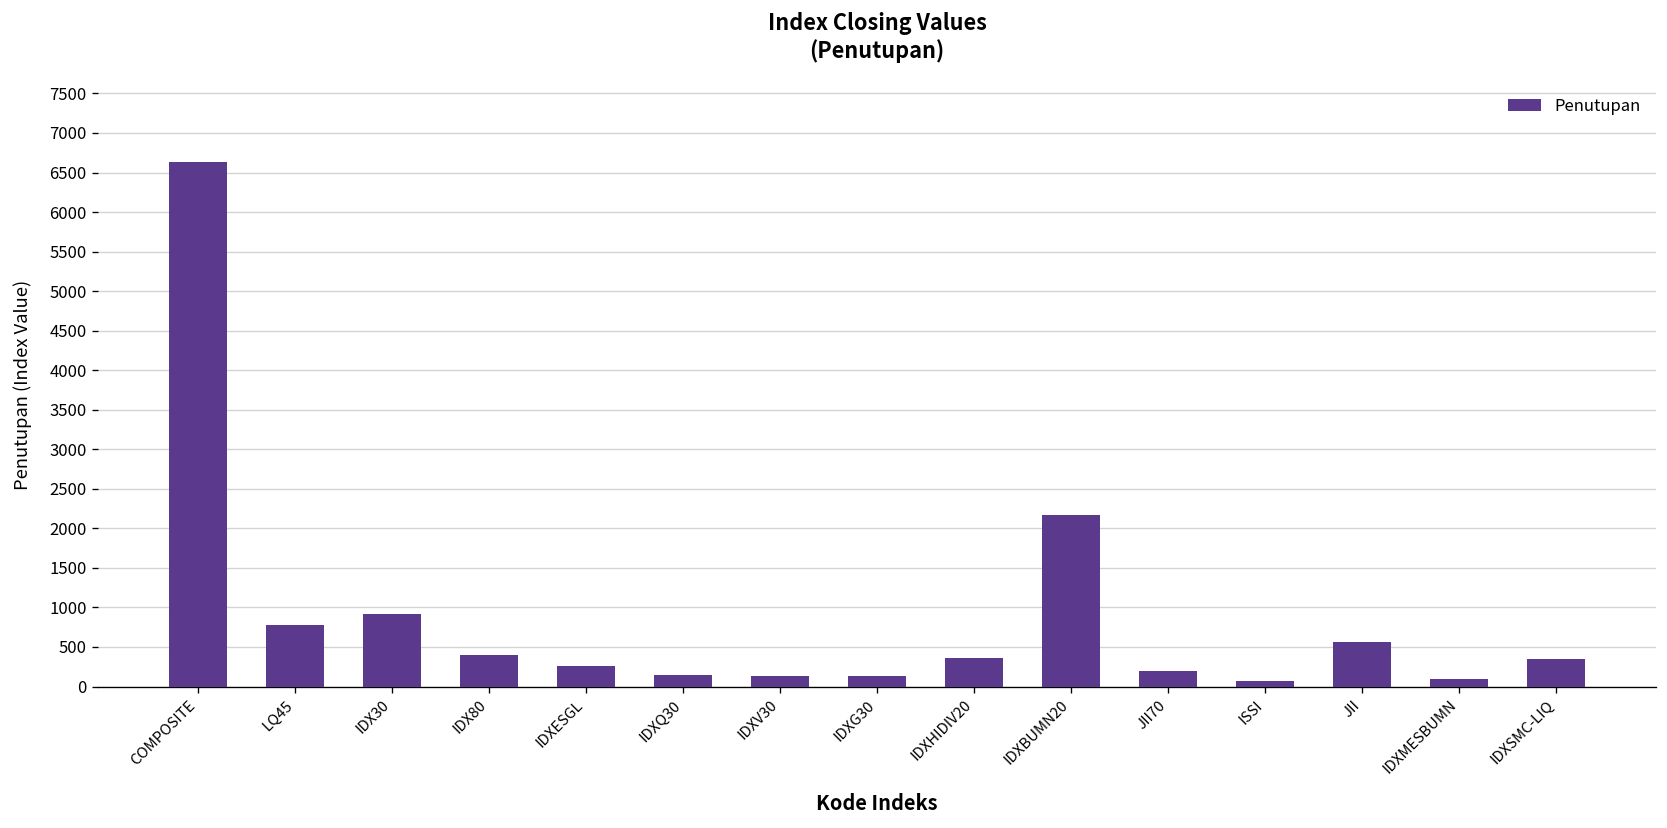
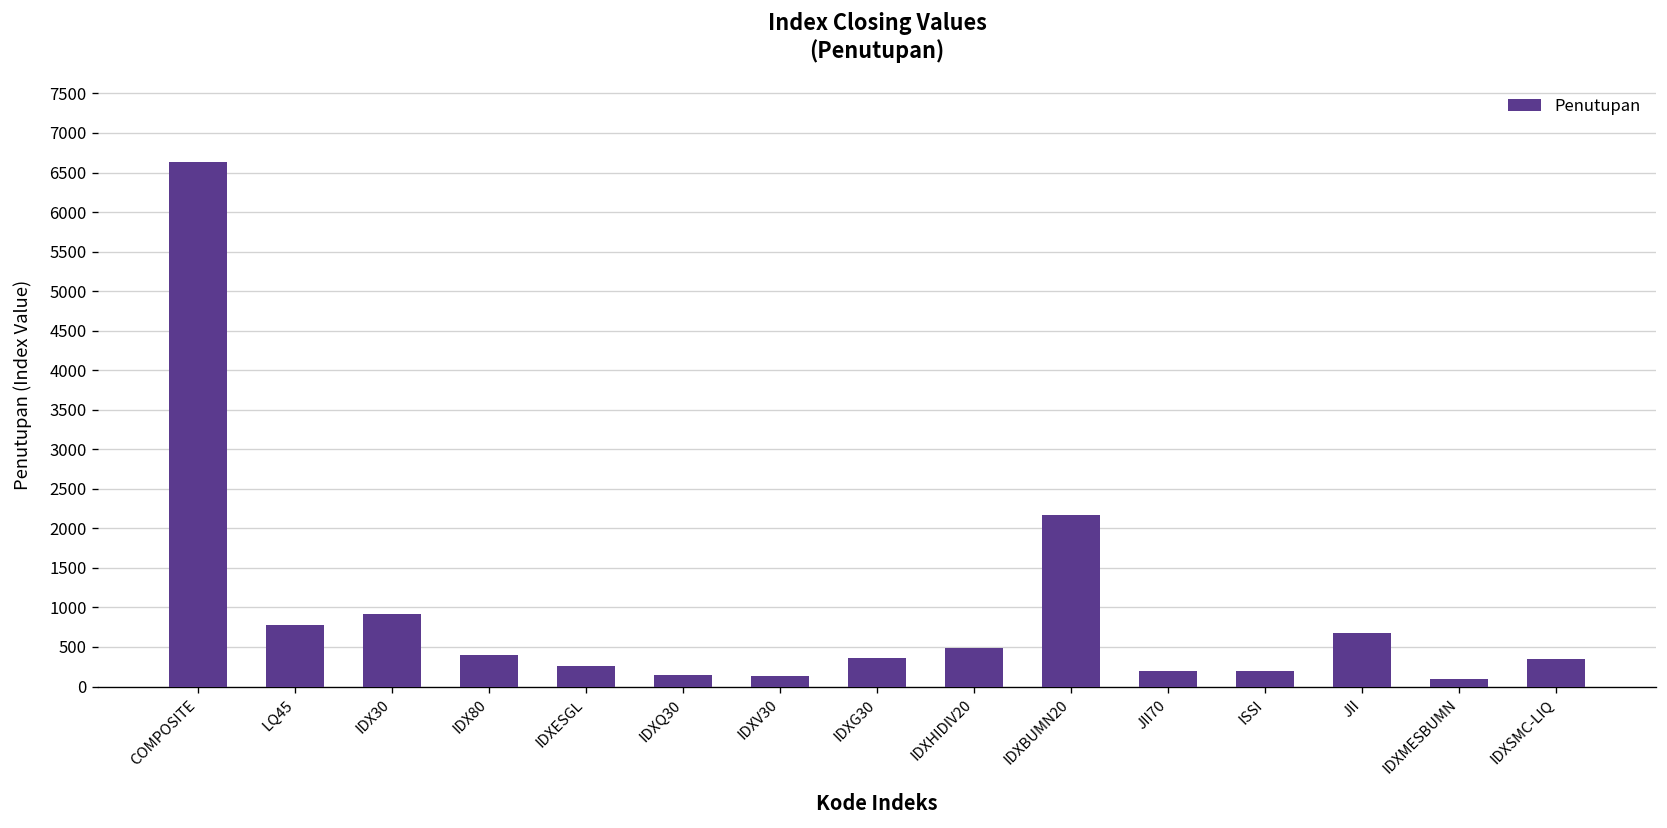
  {
    "COMPOSITE": 6600,
    "LQ45": 800,
    "IDX30": 900,
    "IDX80": 400,
    "IDXESGL": 300,
    "IDXQ30": 100,
    "IDXV30": 100,
-   "IDXG30": 100,
-   "IDXHIDIV20": 400,
+   "IDXG30": 400,
+   "IDXHIDIV20": 500,
    "IDXBUMN20": 2200,
    "JII70": 200,
-   "ISSI": 100,
-   "JII": 600,
+   "ISSI": 200,
+   "JII": 700,
    "IDXMESBUMN": 100,
    "IDXSMC-LIQ": 300
  }
